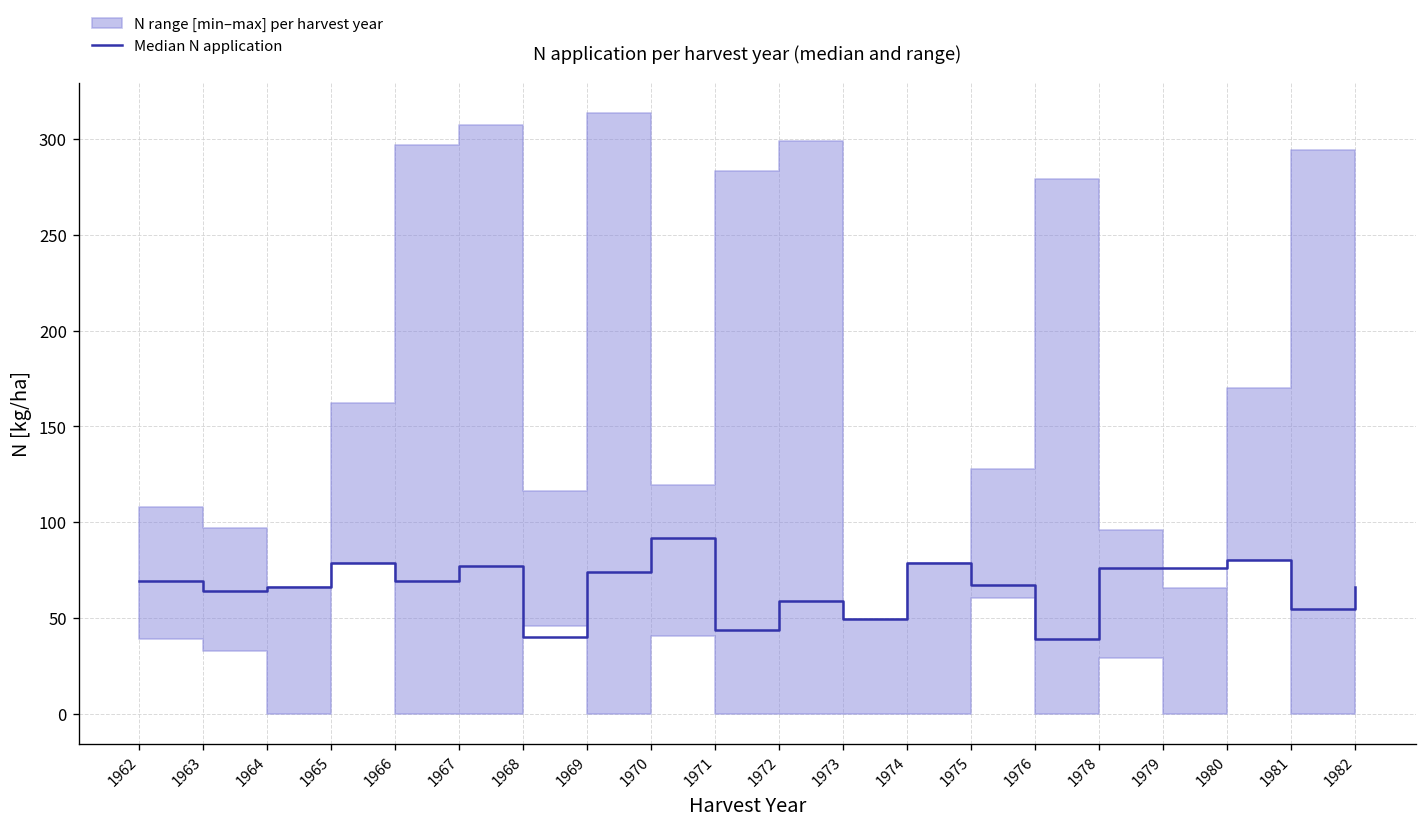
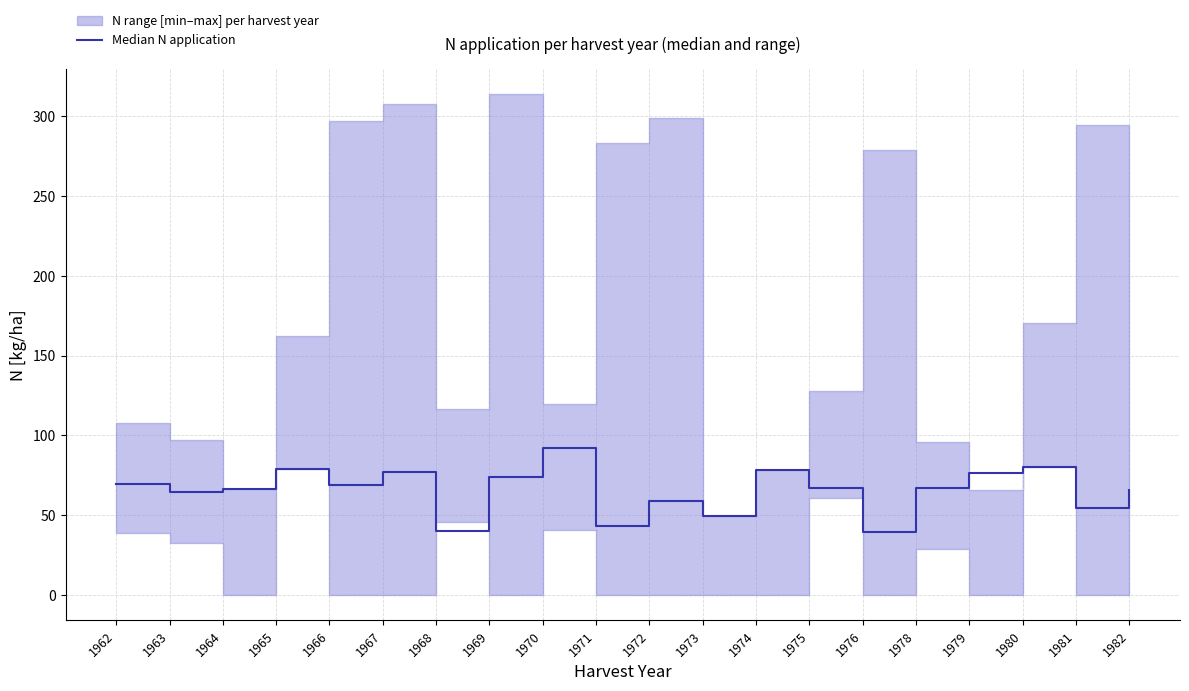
  {
    "Median N application": {
      "1962": 69,
      "1963": 64,
      "1965": 79,
      "1966": 69,
      "1967": 77,
      "1968": 40,
      "1969": 74,
      "1970": 92,
      "1971": 43,
      "1972": 59,
      "1975": 67,
      "1976": 39,
-     "1978": 76,
+     "1978": 67,
      "1979": 76,
      "1980": 80,
      "1981": 55,
      "1982": 66
    }
  }
